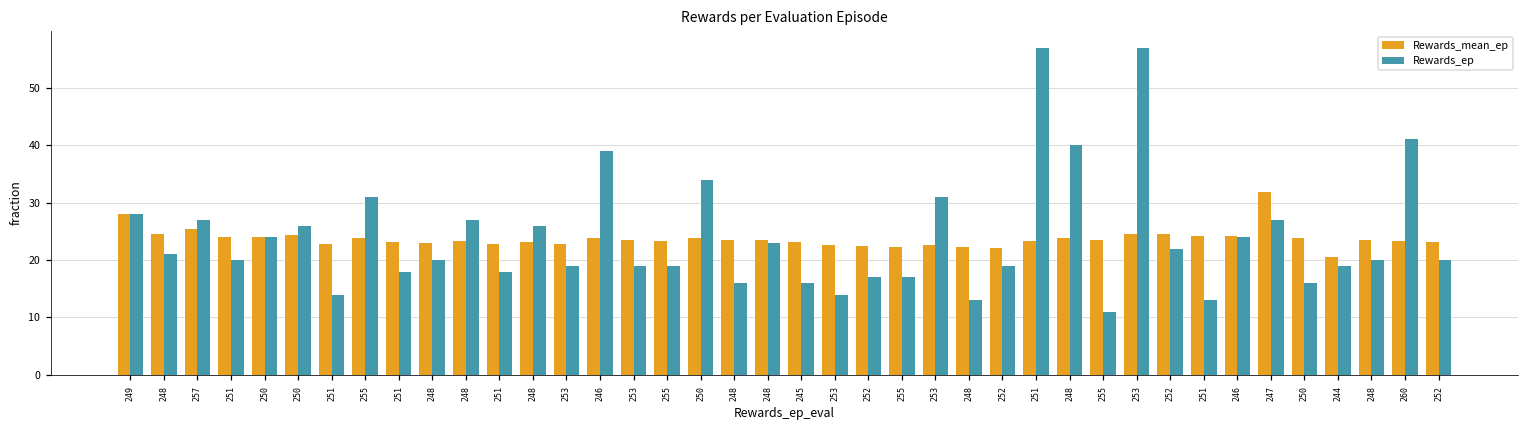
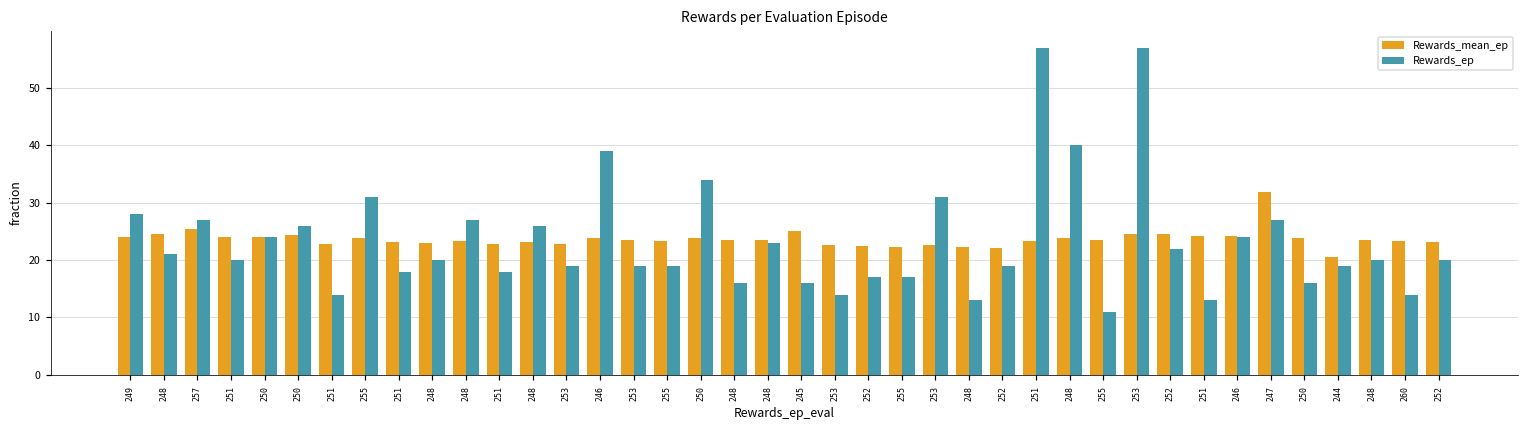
  {
    "Rewards_mean_ep": {
-     "249": 28,
+     "249": 24,
      "257": 25,
-     "245": 23,
+     "245": 25,
      "247": 32,
      "244": 21,
      "260": 23
    },
    "Rewards_ep": {
      "249": 28,
      "257": 27,
      "245": 16,
      "247": 27,
      "244": 19,
-     "260": 41
+     "260": 14
    }
  }
